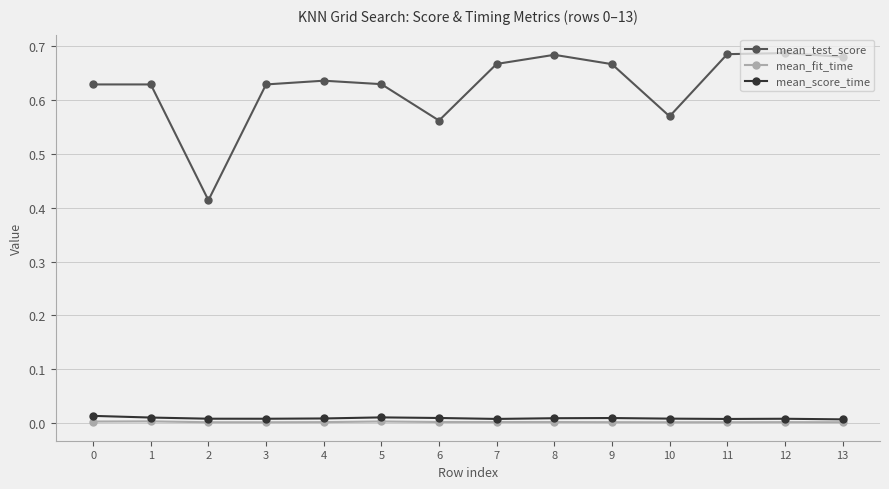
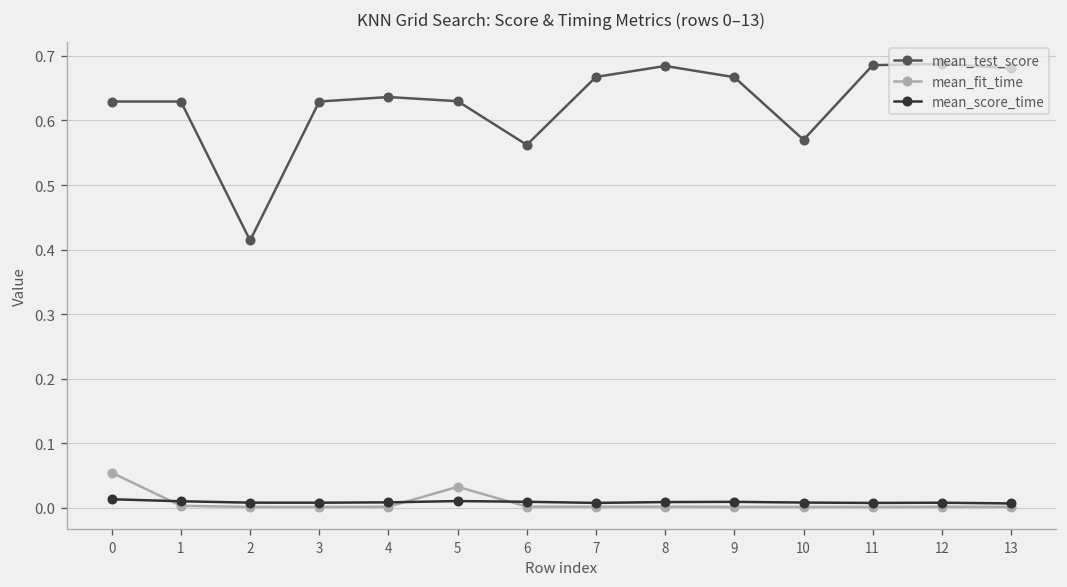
  {
    "mean_fit_time": {
-     "0": 0.00,
+     "0": 0.05,
      "1": 0.00,
      "2": 0.00,
      "3": 0.00,
      "4": 0.00,
-     "5": 0.00,
+     "5": 0.03,
      "6": 0.00,
      "7": 0.00,
      "8": 0.00,
      "9": 0.00,
      "10": 0.00,
      "11": 0.00,
      "12": 0.00,
      "13": 0.00
    }
  }
